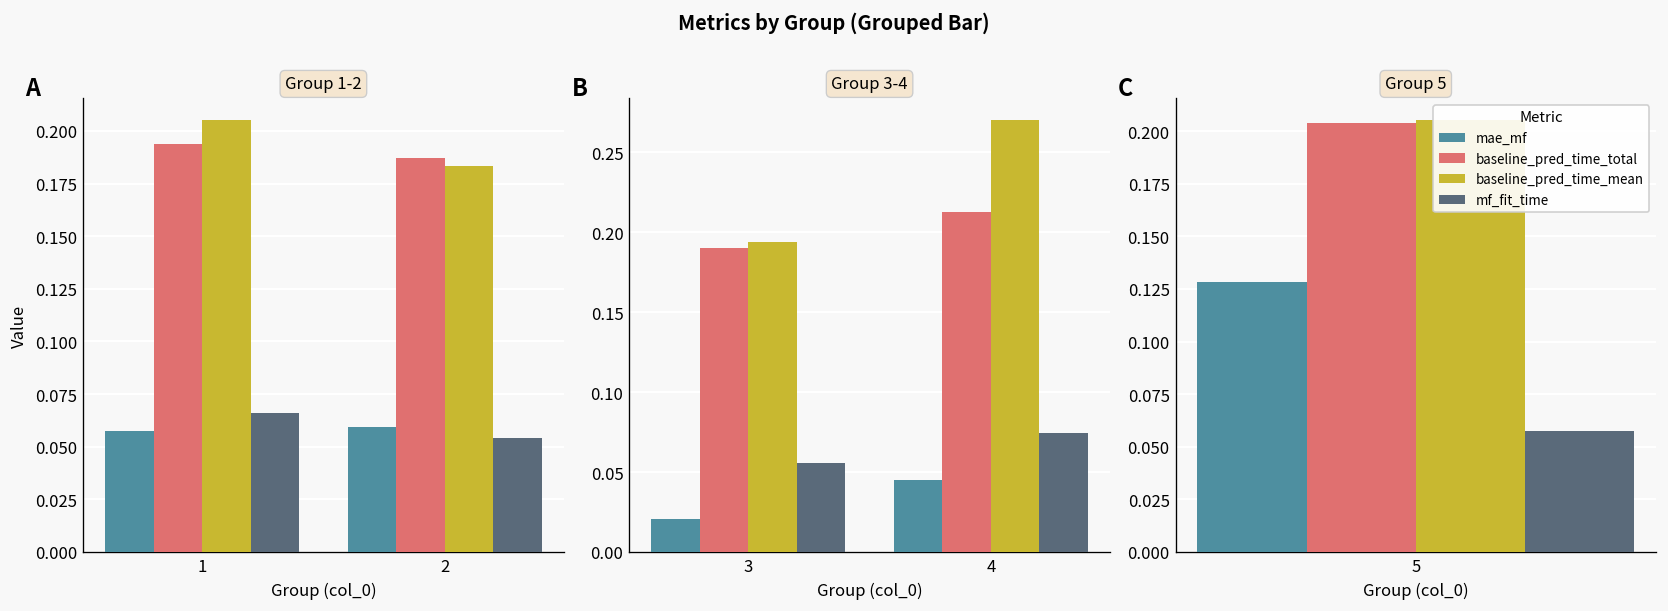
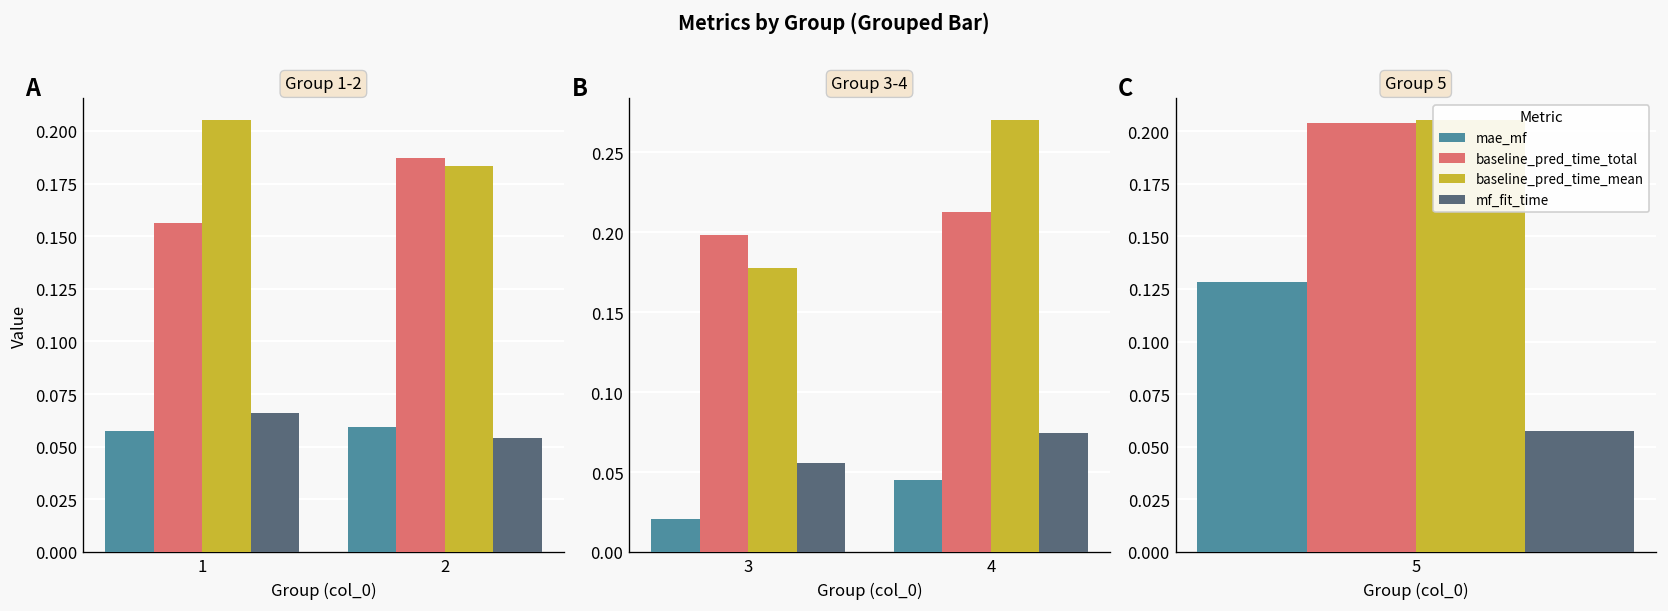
  {
    "Group 1-2": {
      "baseline_pred_time_total": {
-       "1": 0.194,
+       "1": 0.156,
        "2": 0.187
      },
      "baseline_pred_time_mean": {
        "1": 0.205,
        "2": 0.183
      }
    },
    "Group 3-4": {
      "baseline_pred_time_total": {
-       "3": 0.190,
+       "3": 0.198,
        "4": 0.213
      },
      "baseline_pred_time_mean": {
-       "3": 0.194,
+       "3": 0.178,
        "4": 0.270
      }
    }
  }
